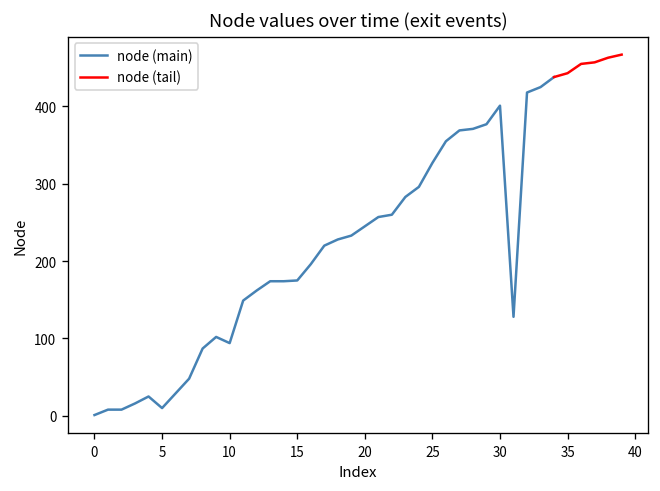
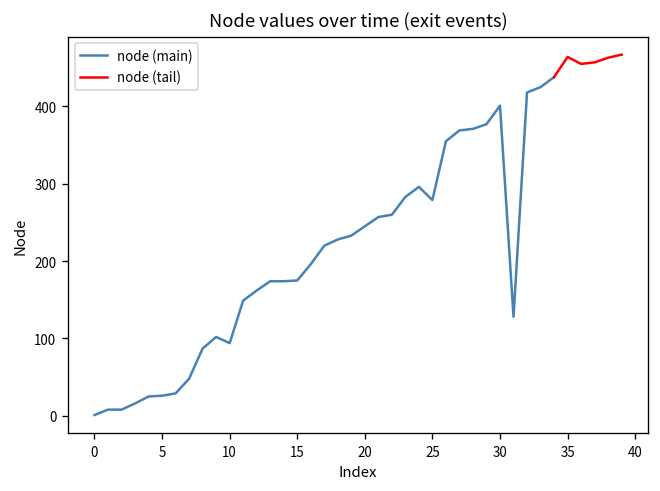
  {
    "node (main)": {
      "0": 0,
-     "5": 10,
+     "5": 30,
      "10": 90,
      "15": 180,
      "20": 250,
-     "25": 330,
+     "25": 280,
      "30": 400
    },
    "node (tail)": {
-     "35": 440
+     "35": 460
    }
  }
